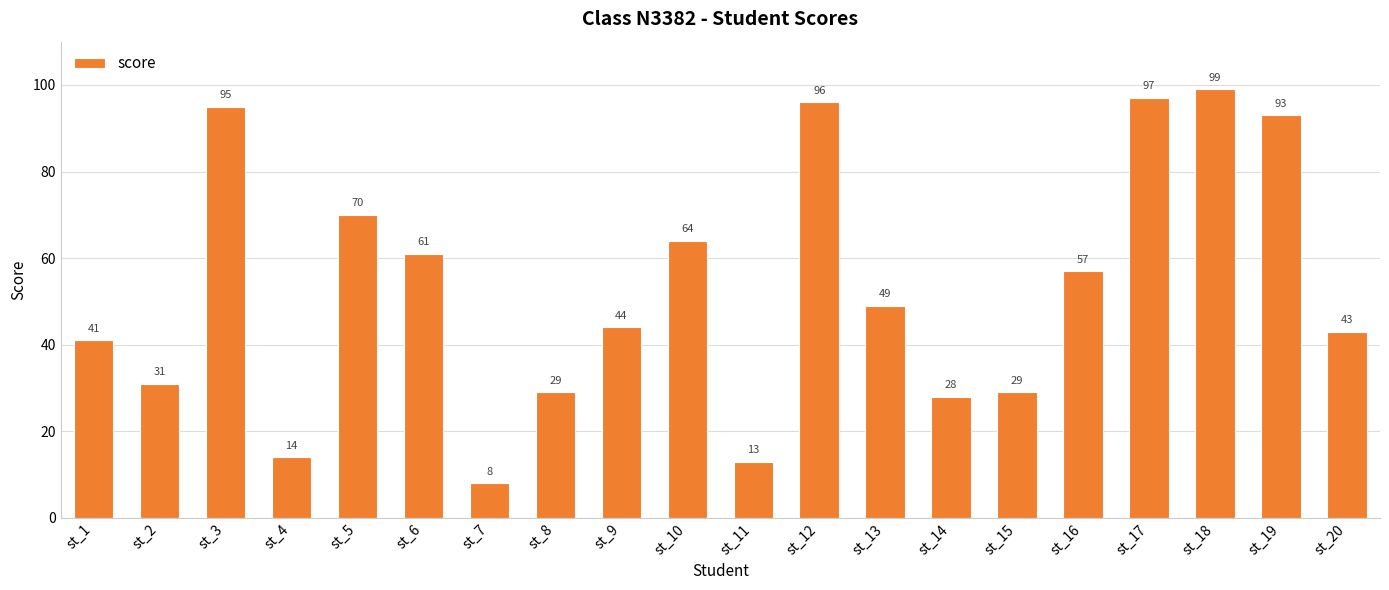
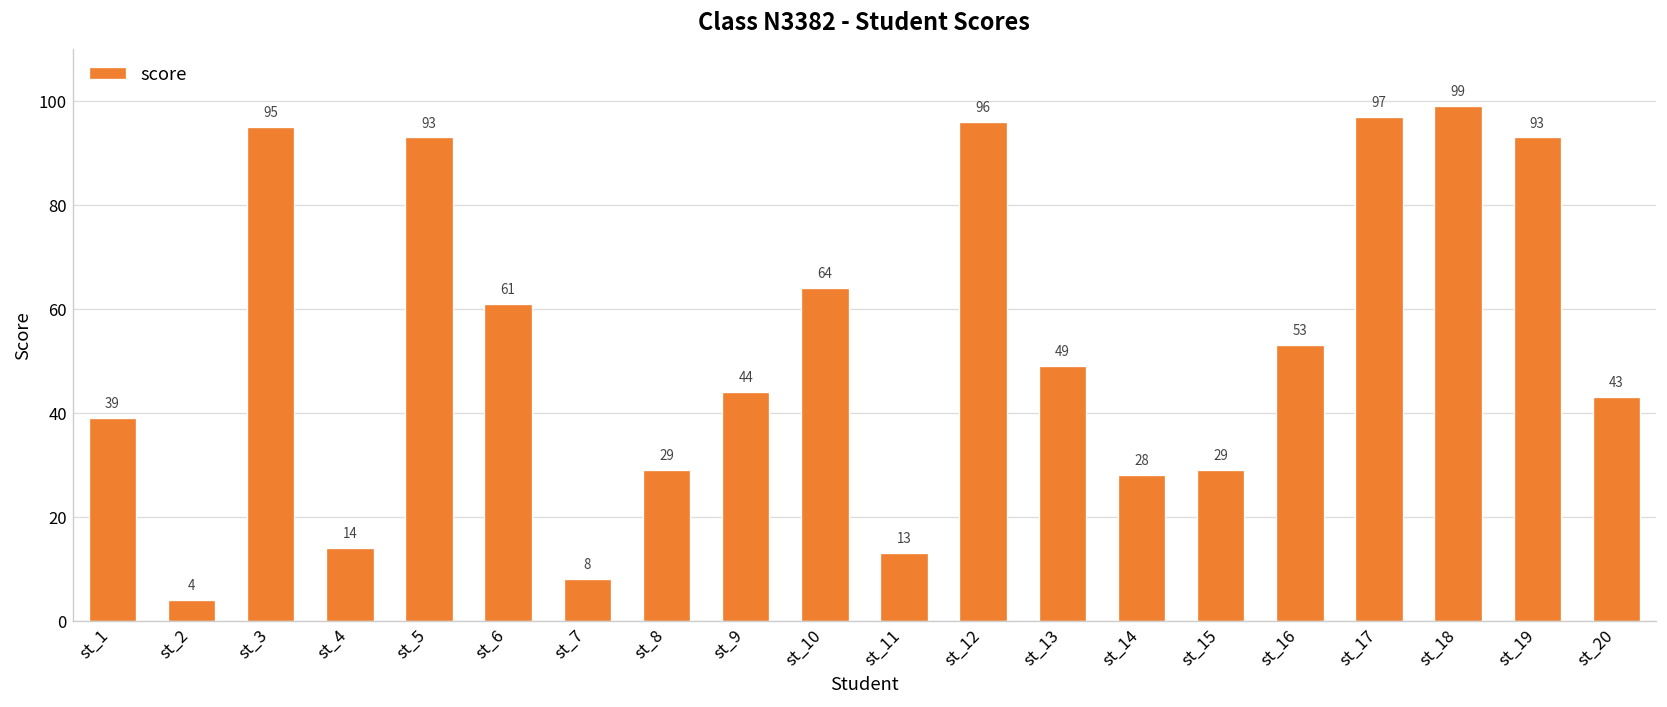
  {
-   "st_1": 41,
-   "st_2": 31,
+   "st_1": 39,
+   "st_2": 4,
    "st_3": 95,
    "st_4": 14,
-   "st_5": 70,
+   "st_5": 93,
    "st_6": 61,
    "st_7": 8,
    "st_8": 29,
    "st_9": 44,
    "st_10": 64,
    "st_11": 13,
    "st_12": 96,
    "st_13": 49,
    "st_14": 28,
    "st_15": 29,
-   "st_16": 57,
+   "st_16": 53,
    "st_17": 97,
    "st_18": 99,
    "st_19": 93,
    "st_20": 43
  }
